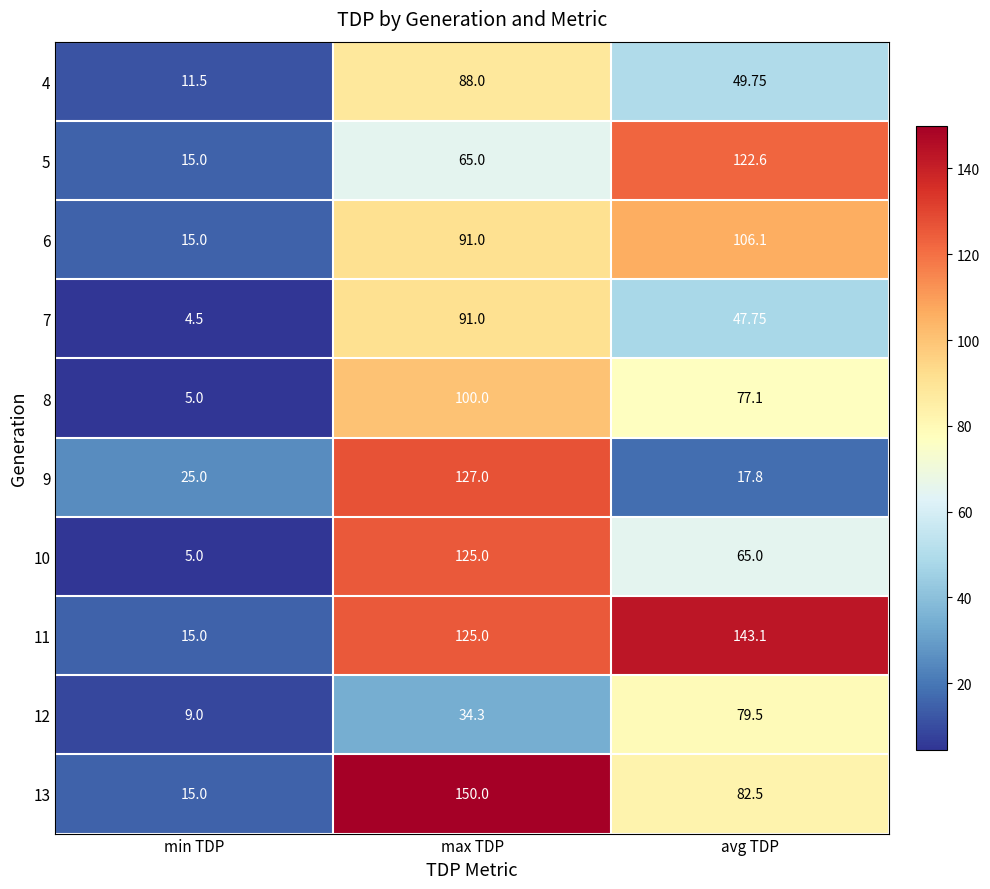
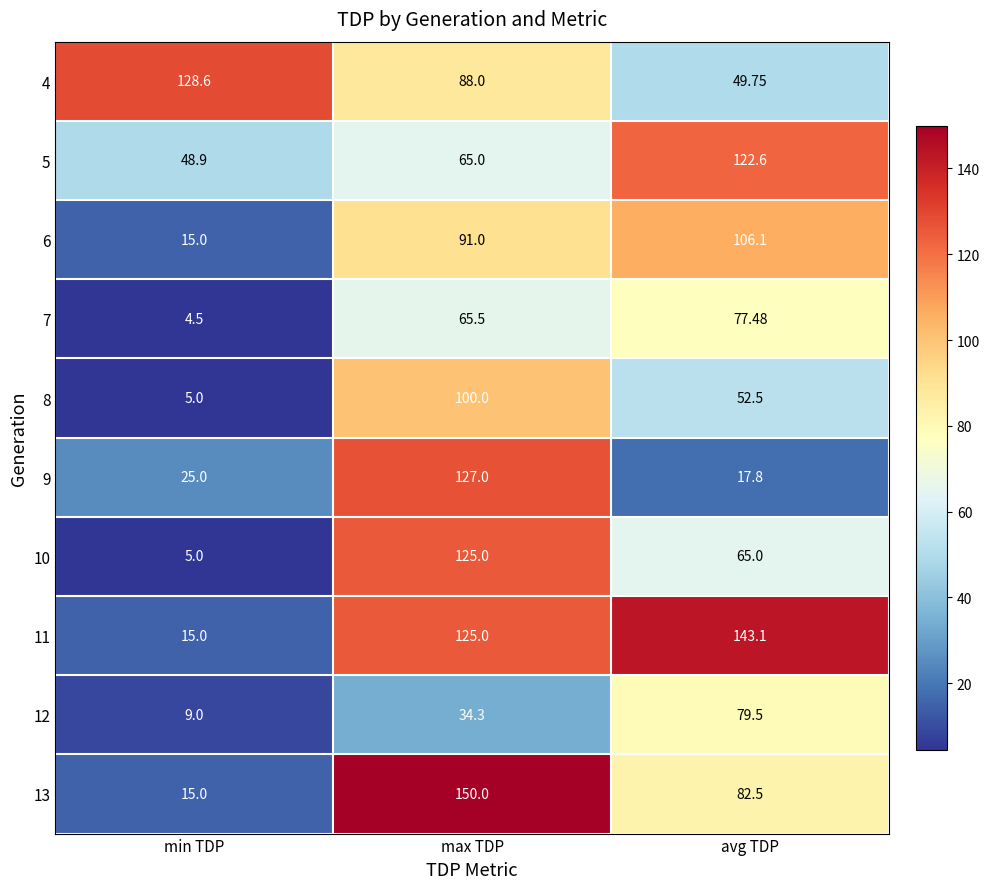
  {
    "4": {
-     "min TDP": 11.5,
+     "min TDP": 128.6,
      "max TDP": 88.0,
      "avg TDP": 49.75
    },
    "5": {
-     "min TDP": 15.0,
+     "min TDP": 48.9,
      "max TDP": 65.0,
      "avg TDP": 122.6
    },
    "6": {
      "min TDP": 15.0,
      "max TDP": 91.0,
      "avg TDP": 106.1
    },
    "7": {
      "min TDP": 4.5,
-     "max TDP": 91.0,
-     "avg TDP": 47.75
+     "max TDP": 65.5,
+     "avg TDP": 77.48
    },
    "8": {
      "min TDP": 5.0,
      "max TDP": 100.0,
-     "avg TDP": 77.1
+     "avg TDP": 52.5
    },
    "9": {
      "min TDP": 25.0,
      "max TDP": 127.0,
      "avg TDP": 17.8
    },
    "10": {
      "min TDP": 5.0,
      "max TDP": 125.0,
      "avg TDP": 65.0
    },
    "11": {
      "min TDP": 15.0,
      "max TDP": 125.0,
      "avg TDP": 143.1
    },
    "12": {
      "min TDP": 9.0,
      "max TDP": 34.3,
      "avg TDP": 79.5
    },
    "13": {
      "min TDP": 15.0,
      "max TDP": 150.0,
      "avg TDP": 82.5
    }
  }
